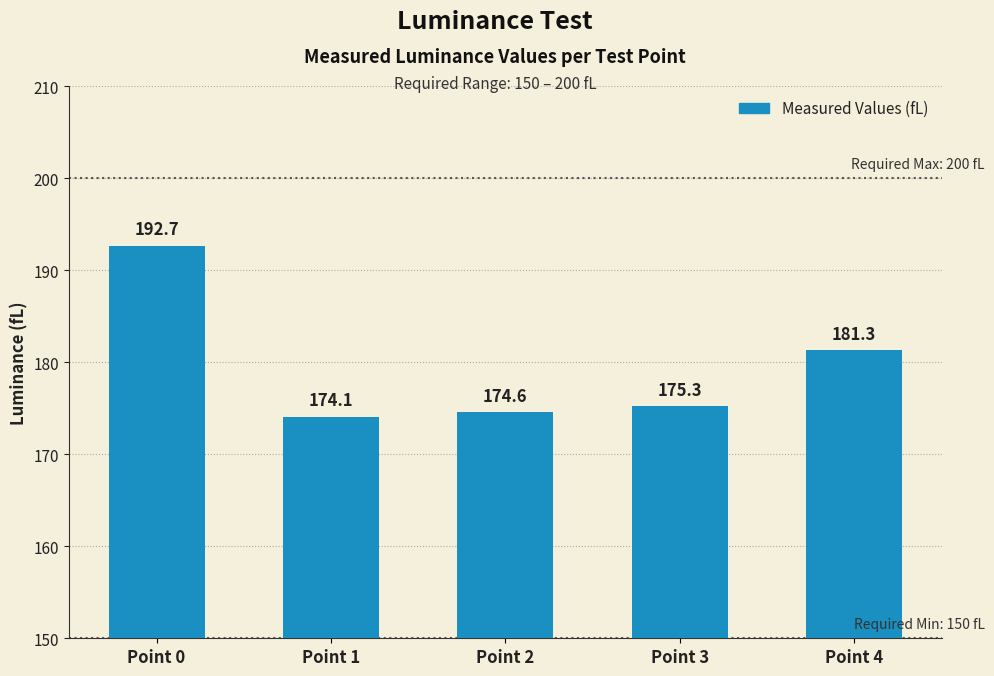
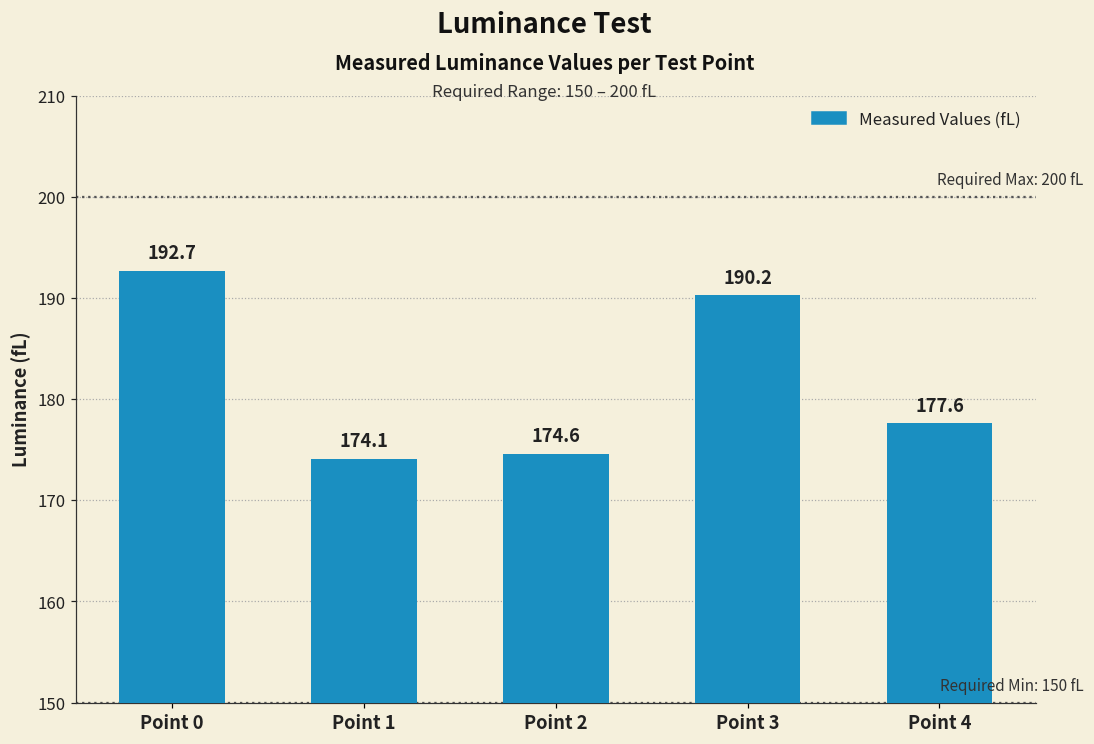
  {
    "Point 0": 192.7,
    "Point 1": 174.1,
    "Point 2": 174.6,
-   "Point 3": 175.3,
-   "Point 4": 181.3
+   "Point 3": 190.2,
+   "Point 4": 177.6
  }
